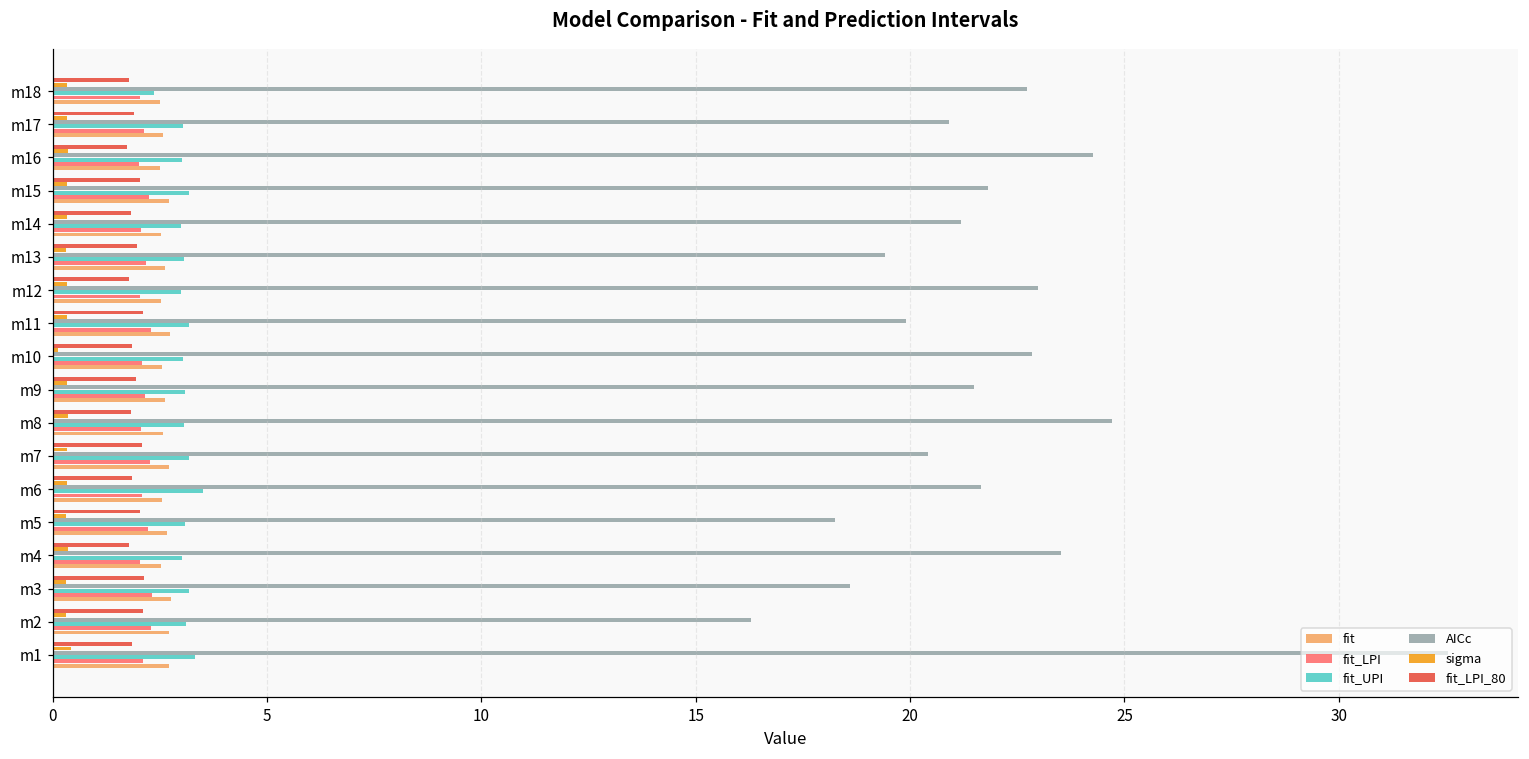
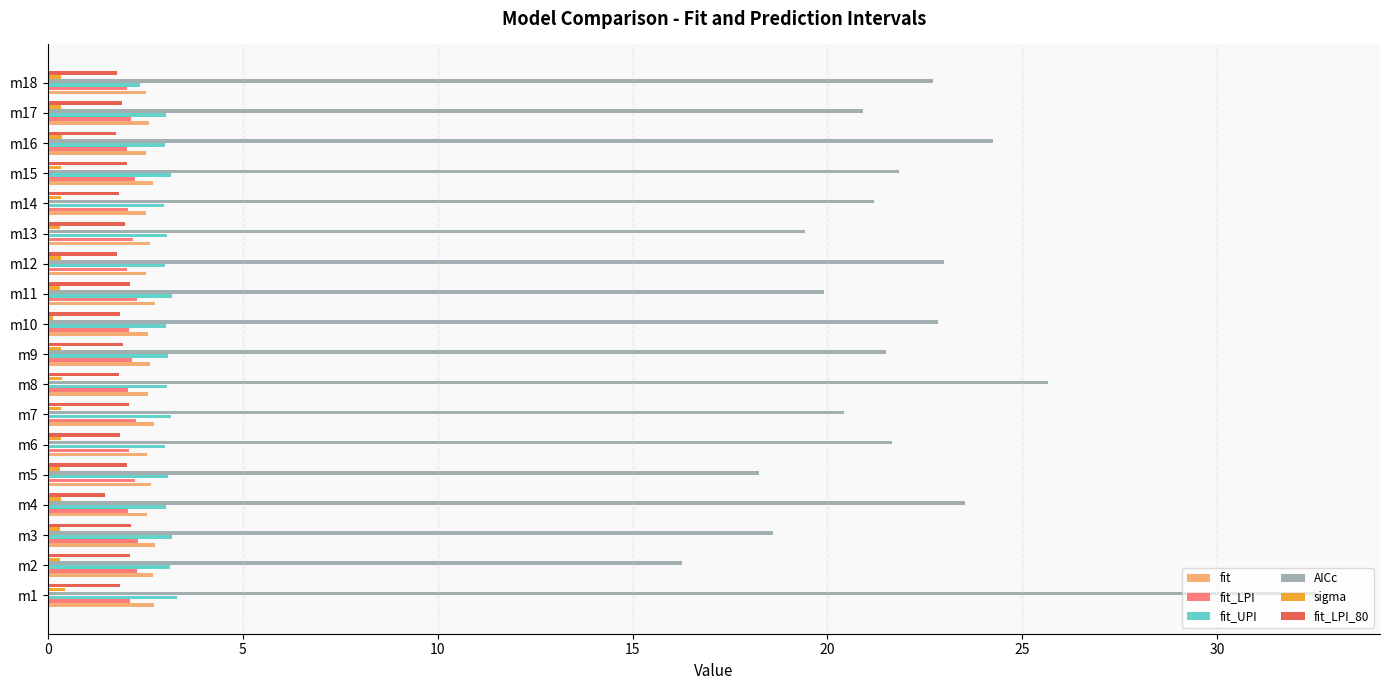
  {
    "fit_UPI": {
      "m18": 2.4,
      "m17": 3.0,
      "m16": 3.0,
      "m15": 3.2,
      "m14": 3.0,
      "m13": 3.1,
      "m12": 3.0,
      "m11": 3.2,
      "m10": 3.0,
      "m9": 3.1,
      "m8": 3.1,
      "m7": 3.2,
-     "m6": 3.5,
+     "m6": 3.0,
      "m5": 3.1,
      "m4": 3.0,
      "m3": 3.2,
      "m2": 3.1,
      "m1": 3.3
    },
    "AICc": {
      "m18": 22.7,
      "m17": 20.9,
      "m16": 24.3,
      "m15": 21.8,
      "m14": 21.2,
      "m13": 19.4,
      "m12": 23.0,
      "m11": 19.9,
      "m10": 22.8,
      "m9": 21.5,
-     "m8": 24.7,
+     "m8": 25.7,
      "m7": 20.4,
      "m6": 21.7,
      "m5": 18.2,
      "m4": 23.5,
      "m3": 18.6,
      "m2": 16.3
    },
    "sigma": {
      "m18": 0.3,
      "m17": 0.3,
      "m16": 0.3,
      "m15": 0.3,
      "m14": 0.3,
      "m13": 0.3,
      "m12": 0.3,
      "m11": 0.3,
      "m10": 0.1,
      "m9": 0.3,
      "m8": 0.4,
      "m7": 0.3,
      "m6": 0.3,
      "m5": 0.3,
      "m4": 0.3,
      "m3": 0.3,
      "m2": 0.3,
      "m1": 0.4
    },
    "fit_LPI_80": {
      "m18": 1.8,
      "m17": 1.9,
      "m16": 1.7,
      "m15": 2.0,
      "m14": 1.8,
      "m13": 2.0,
      "m12": 1.8,
      "m11": 2.1,
      "m10": 1.8,
      "m9": 1.9,
      "m8": 1.8,
      "m7": 2.1,
      "m6": 1.9,
      "m5": 2.0,
-     "m4": 1.8,
+     "m4": 1.5,
      "m3": 2.1,
      "m2": 2.1,
      "m1": 1.9
    }
  }
